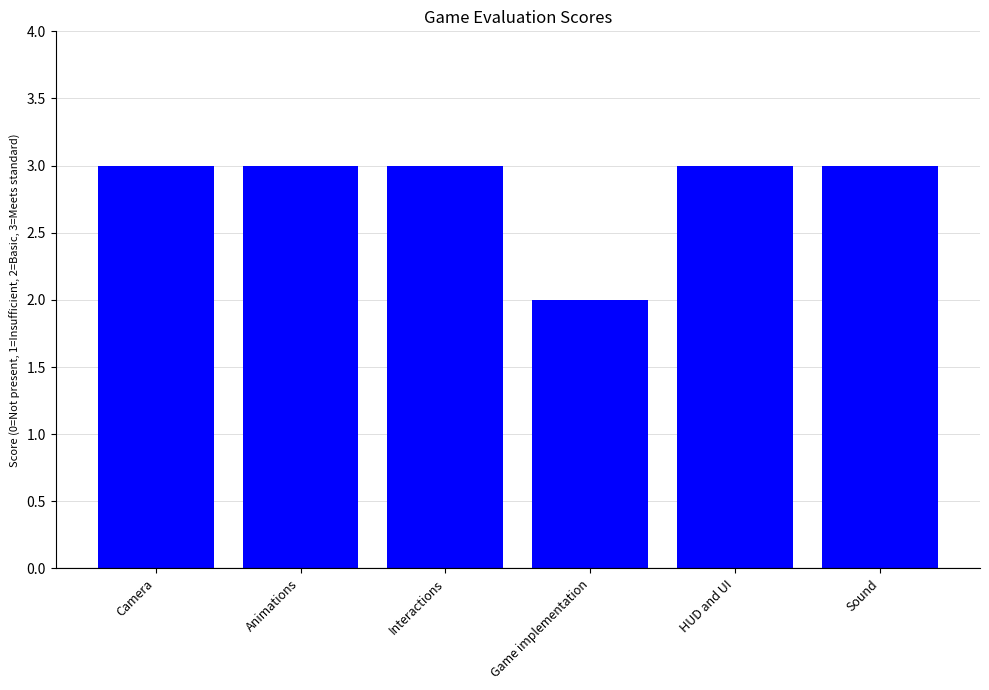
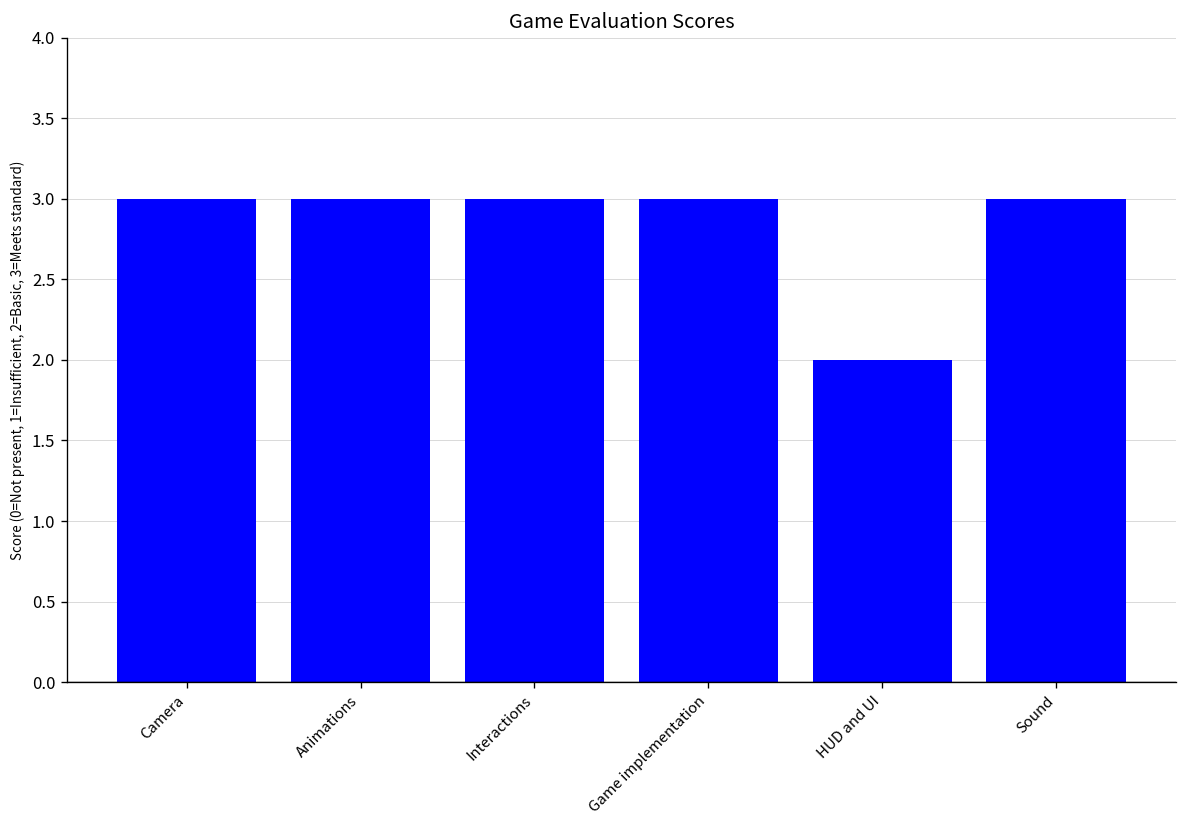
  {
    "Camera": 3,
    "Animations": 3,
    "Interactions": 3,
-   "Game implementation": 2,
-   "HUD and UI": 3,
+   "Game implementation": 3,
+   "HUD and UI": 2,
    "Sound": 3
  }
